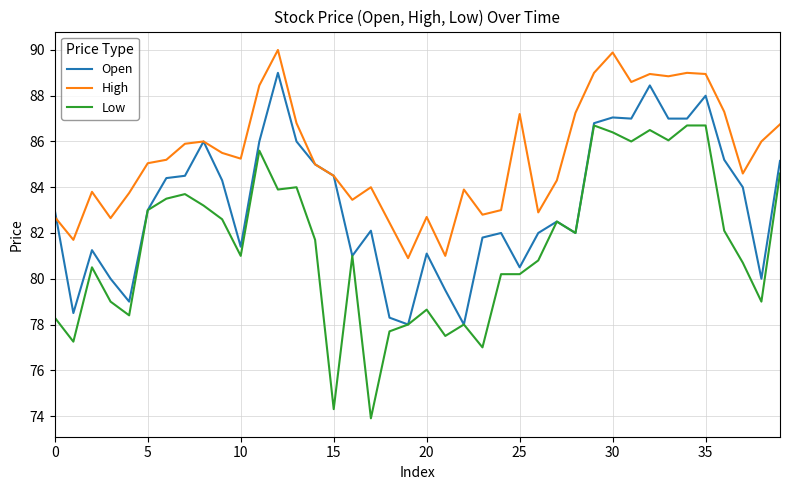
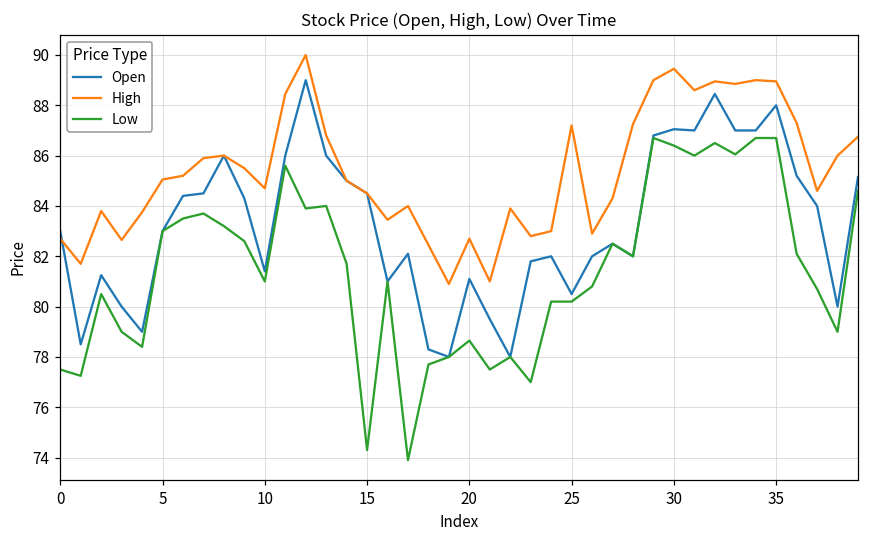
  {
    "Open": {
      "0": 83.0,
      "10": 81.4,
      "20": 81.1,
      "25": 80.5,
      "30": 87.1,
      "35": 88.0
    },
    "High": {
      "0": 82.7,
      "5": 85.1,
-     "10": 85.3,
+     "10": 84.7,
      "20": 82.7,
      "25": 87.2,
-     "30": 89.9,
+     "30": 89.5,
      "35": 89.0
    },
    "Low": {
-     "0": 78.3,
+     "0": 77.5,
      "10": 81.0,
      "15": 74.3,
      "20": 78.7,
      "25": 80.2,
      "30": 86.4,
      "35": 86.7
    }
  }
